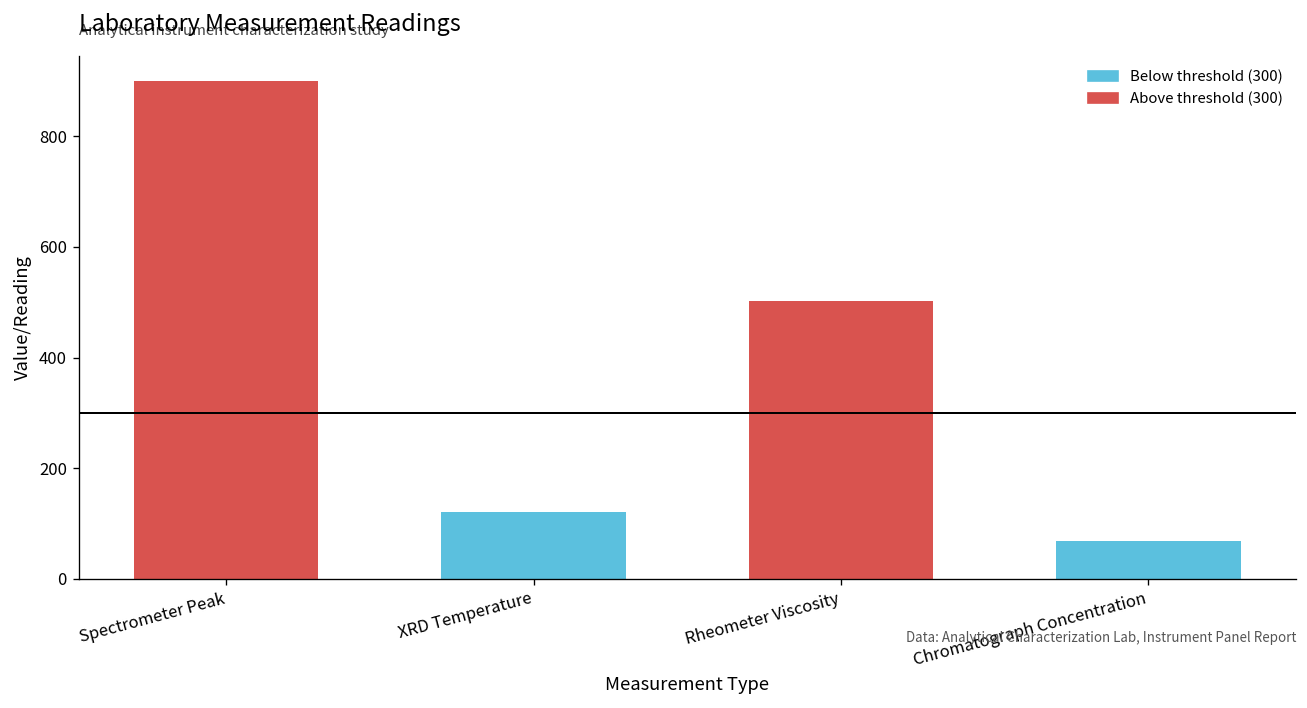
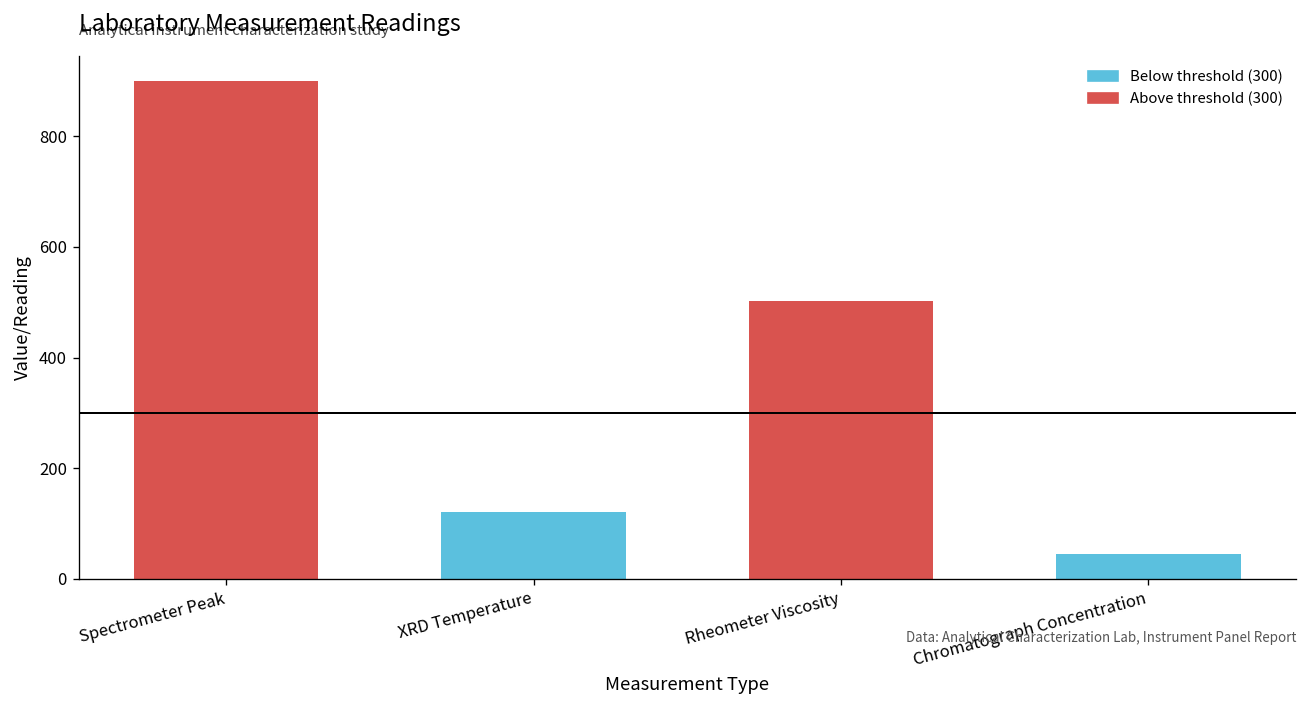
  {
    "Spectrometer Peak": 900,
    "XRD Temperature": 120,
    "Rheometer Viscosity": 500,
-   "Chromatograph Concentration": 70
+   "Chromatograph Concentration": 50
  }
